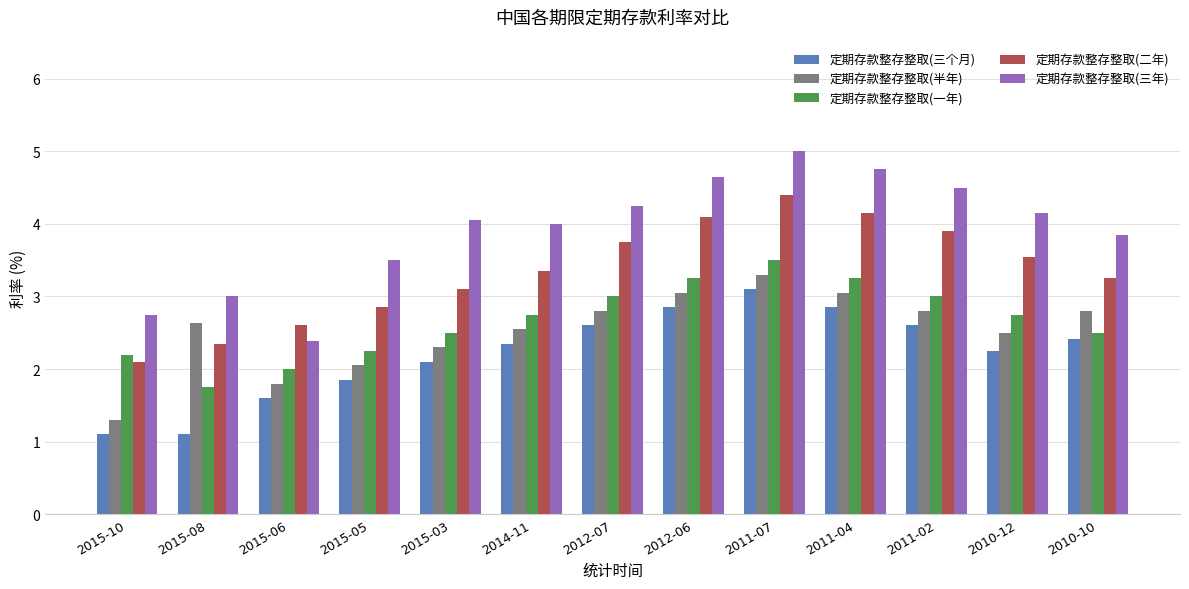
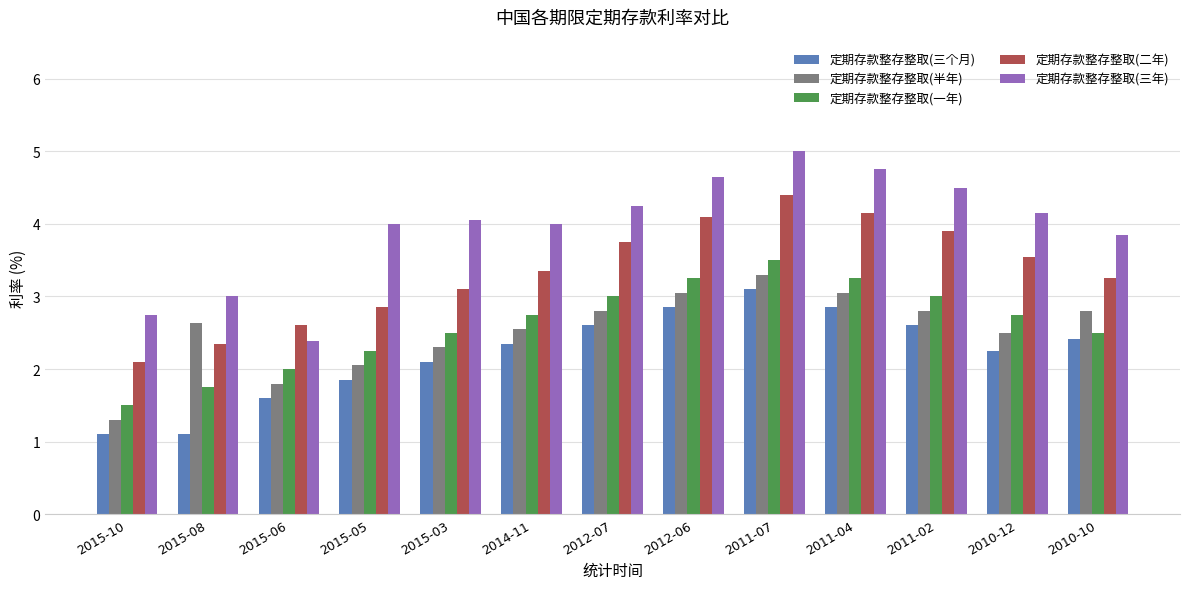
  {
    "定期存款整存整取(三个月)": {
      "2015-10": 1.1,
      "2015-08": 1.1,
      "2015-06": 1.6,
      "2015-05": 1.9,
      "2015-03": 2.1,
      "2014-11": 2.4,
      "2012-07": 2.6,
      "2012-06": 2.9,
      "2011-07": 3.1,
      "2011-04": 2.9,
      "2011-02": 2.6,
      "2010-12": 2.3,
      "2010-10": 2.4
    },
    "定期存款整存整取(半年)": {
      "2015-10": 1.3,
      "2015-08": 2.6,
      "2015-06": 1.8,
      "2015-05": 2.1,
      "2015-03": 2.3,
      "2014-11": 2.6,
      "2012-07": 2.8,
      "2012-06": 3.1,
      "2011-07": 3.3,
      "2011-04": 3.1,
      "2011-02": 2.8,
      "2010-12": 2.5,
      "2010-10": 2.8
    },
    "定期存款整存整取(一年)": {
-     "2015-10": 2.2,
+     "2015-10": 1.5,
      "2015-08": 1.8,
      "2015-06": 2.0,
      "2015-05": 2.3,
      "2015-03": 2.5,
      "2014-11": 2.8,
      "2012-07": 3.0,
      "2012-06": 3.3,
      "2011-07": 3.5,
      "2011-04": 3.3,
      "2011-02": 3.0,
      "2010-12": 2.8,
      "2010-10": 2.5
    },
    "定期存款整存整取(二年)": {
      "2015-10": 2.1,
      "2015-08": 2.4,
      "2015-06": 2.6,
      "2015-05": 2.9,
      "2015-03": 3.1,
      "2014-11": 3.4,
      "2012-07": 3.8,
      "2012-06": 4.1,
      "2011-07": 4.4,
      "2011-04": 4.2,
      "2011-02": 3.9,
      "2010-12": 3.6,
      "2010-10": 3.3
    },
    "定期存款整存整取(三年)": {
      "2015-10": 2.8,
      "2015-08": 3.0,
      "2015-06": 2.4,
-     "2015-05": 3.5,
+     "2015-05": 4.0,
      "2015-03": 4.1,
      "2014-11": 4.0,
      "2012-07": 4.3,
      "2012-06": 4.7,
      "2011-07": 5.0,
      "2011-04": 4.8,
      "2011-02": 4.5,
      "2010-12": 4.2,
      "2010-10": 3.9
    }
  }
